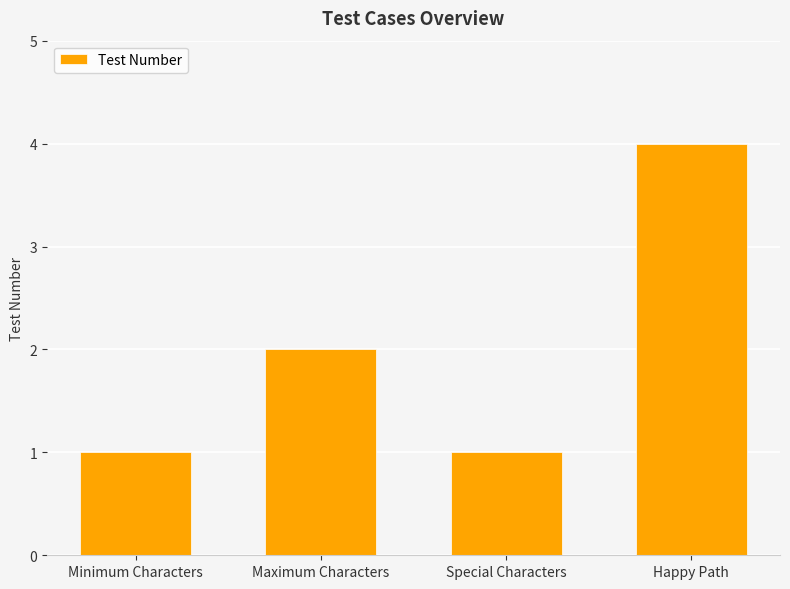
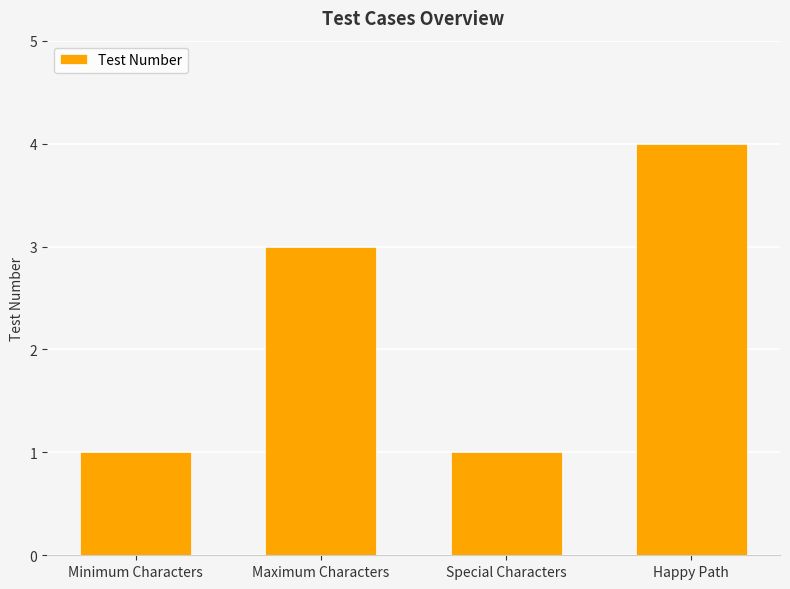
  {
    "Minimum Characters": 1,
-   "Maximum Characters": 2,
+   "Maximum Characters": 3,
    "Special Characters": 1,
    "Happy Path": 4
  }
